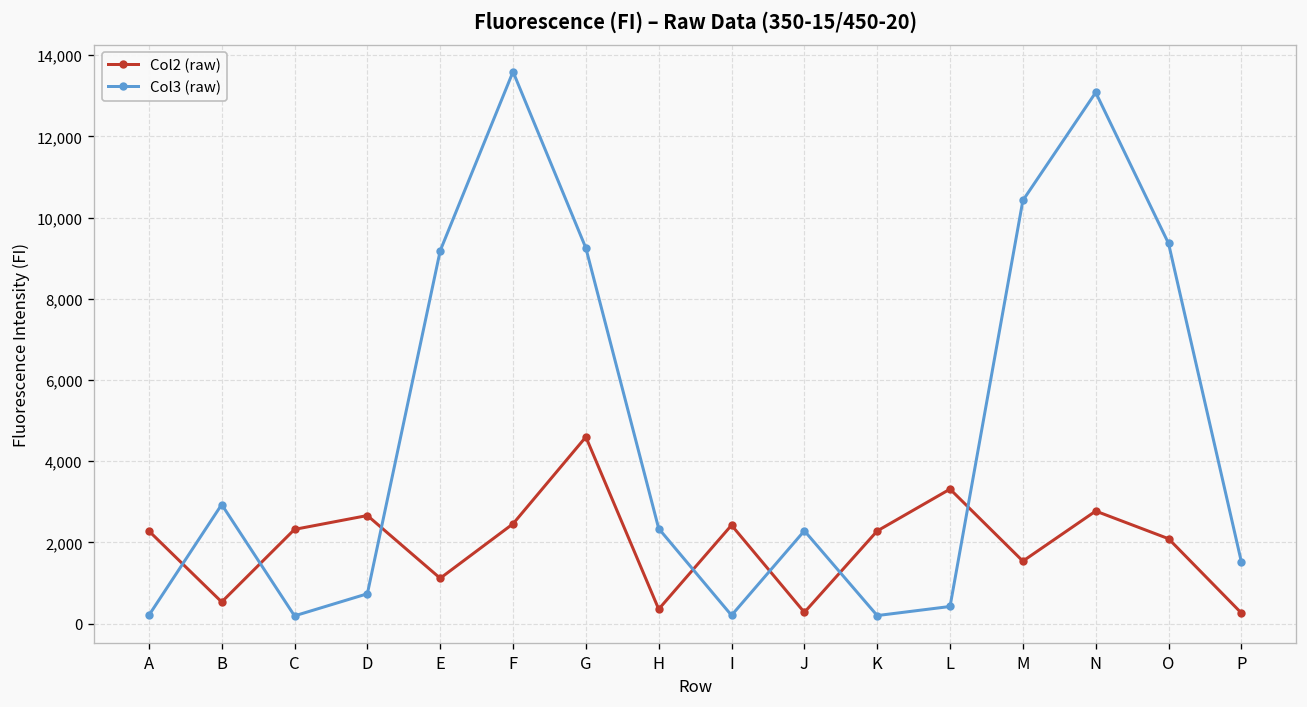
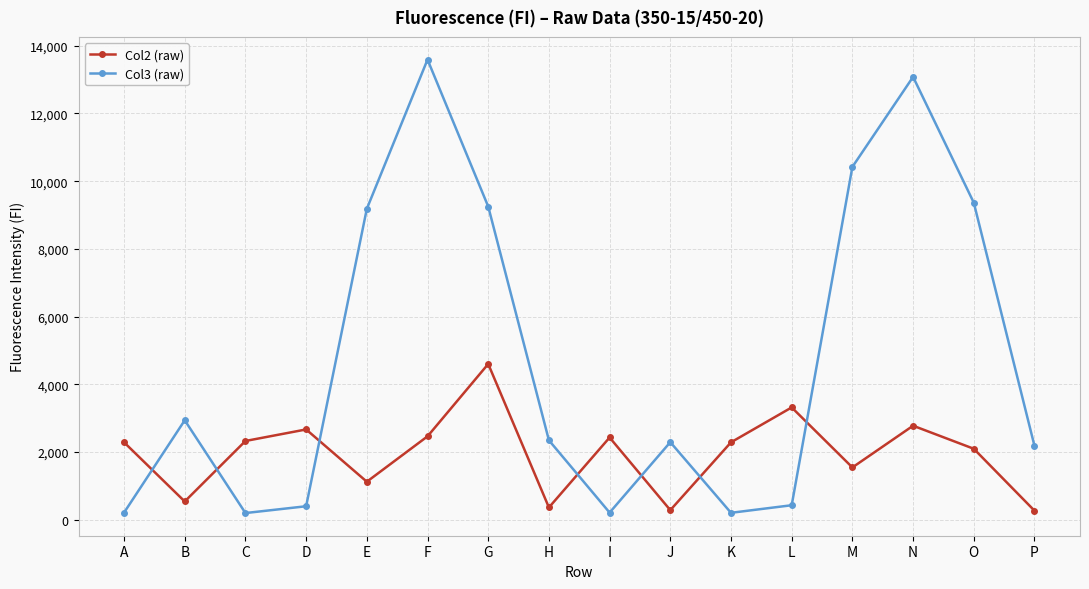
  {
    "Col2 (raw)": {
      "A": "2,300",
      "B": "500",
      "C": "2,300",
      "D": "2,700",
      "E": "1,100",
      "F": "2,500",
      "G": "4,600",
      "H": "400",
      "I": "2,400",
      "J": "300",
      "K": "2,300",
      "L": "3,300",
      "M": "1,500",
      "N": "2,800",
      "O": "2,100",
      "P": "300"
    },
    "Col3 (raw)": {
      "A": "200",
      "B": "2,900",
      "C": "200",
-     "D": "700",
+     "D": "400",
      "E": "9,200",
      "F": "13,600",
      "G": "9,300",
      "H": "2,300",
      "I": "200",
      "J": "2,300",
      "K": "200",
      "L": "400",
      "M": "10,400",
      "N": "13,100",
      "O": "9,400",
-     "P": "1,500"
+     "P": "2,200"
    }
  }
